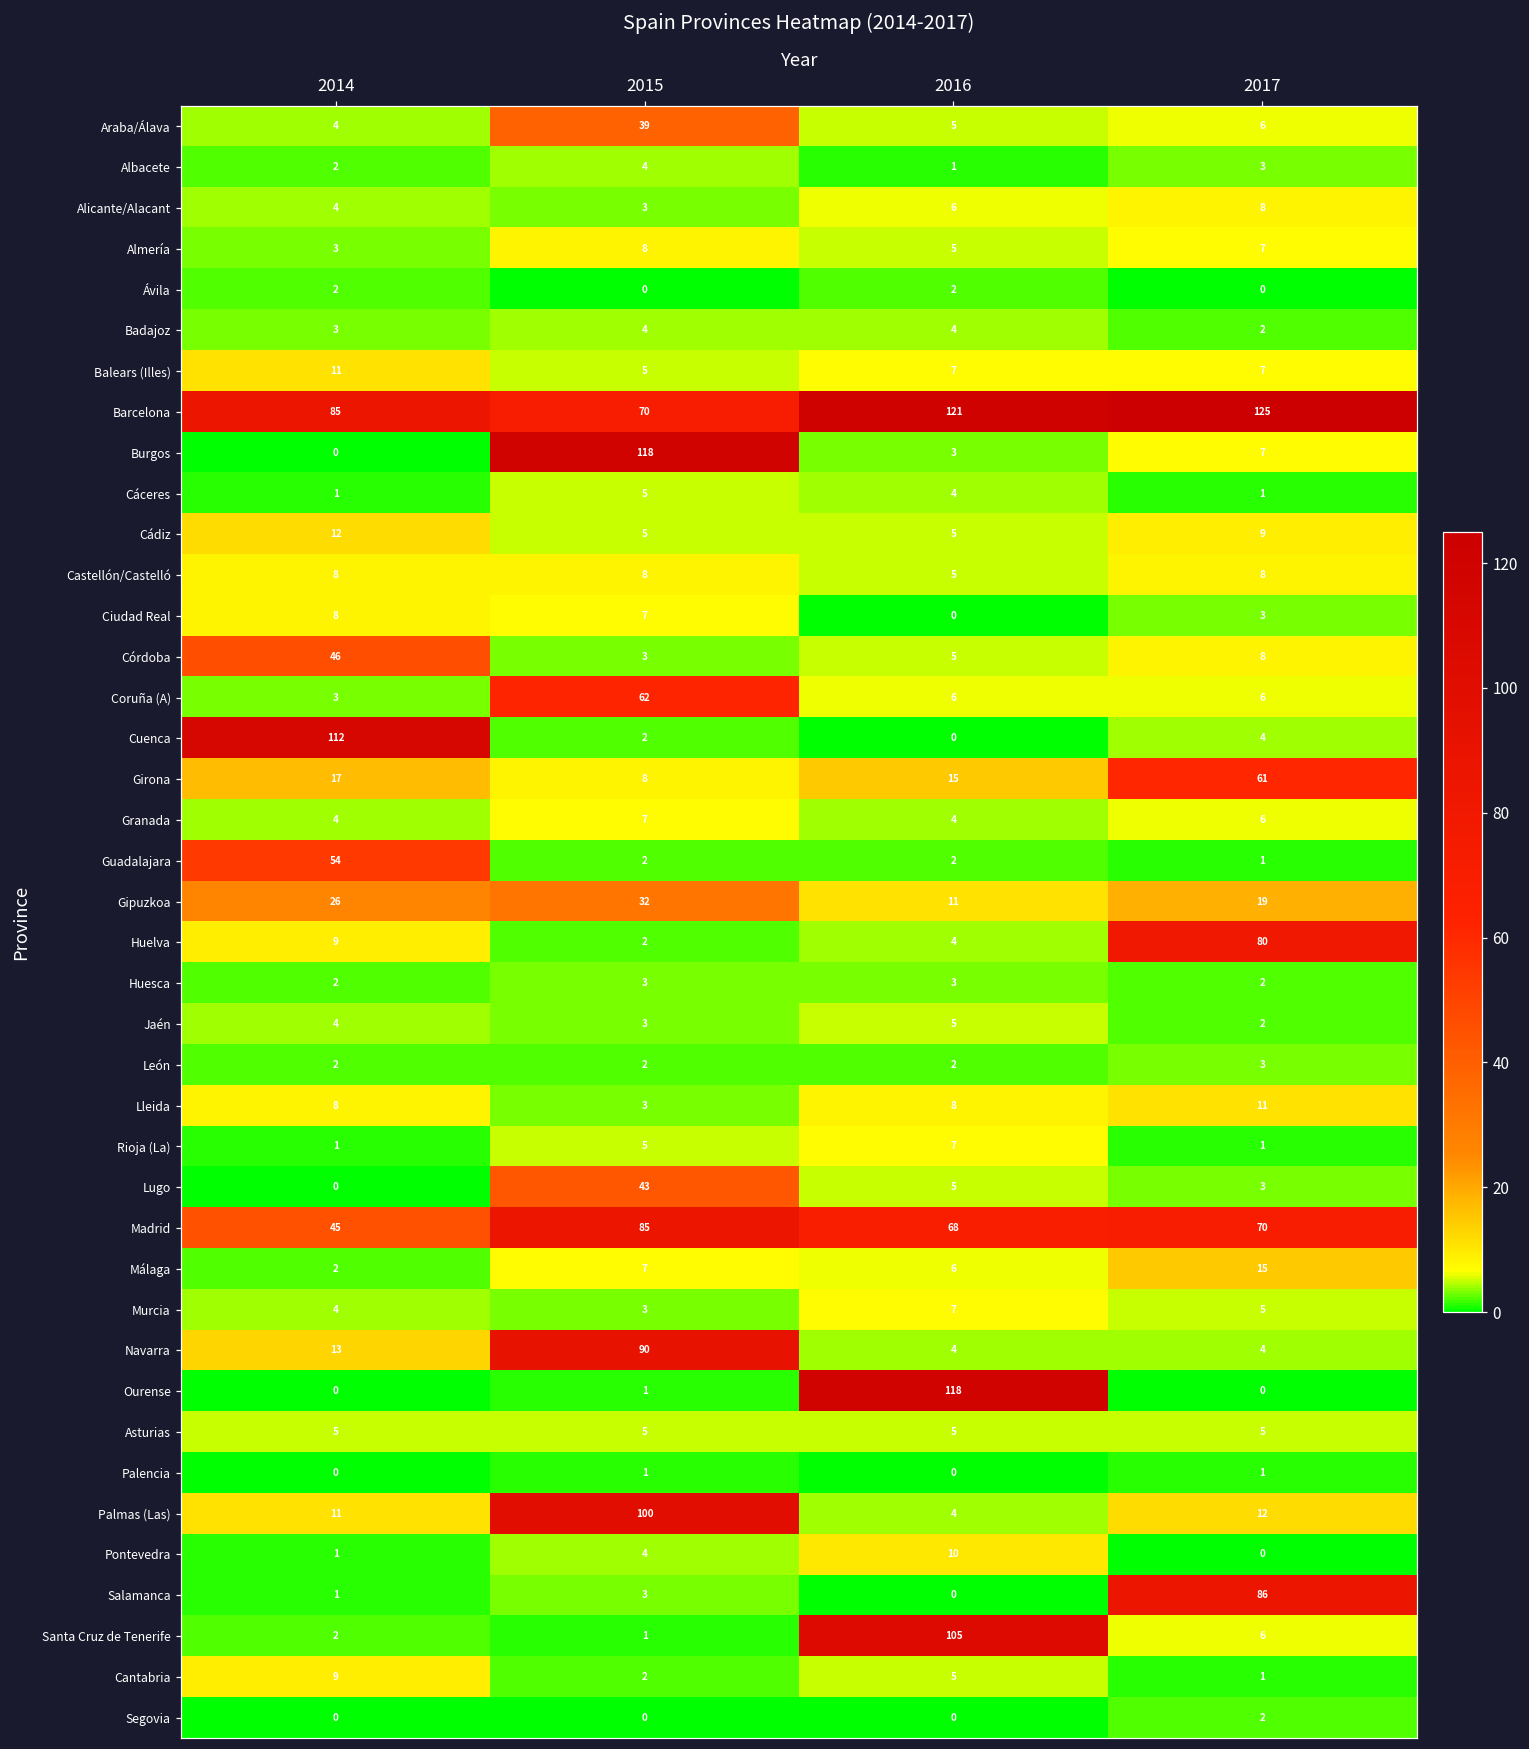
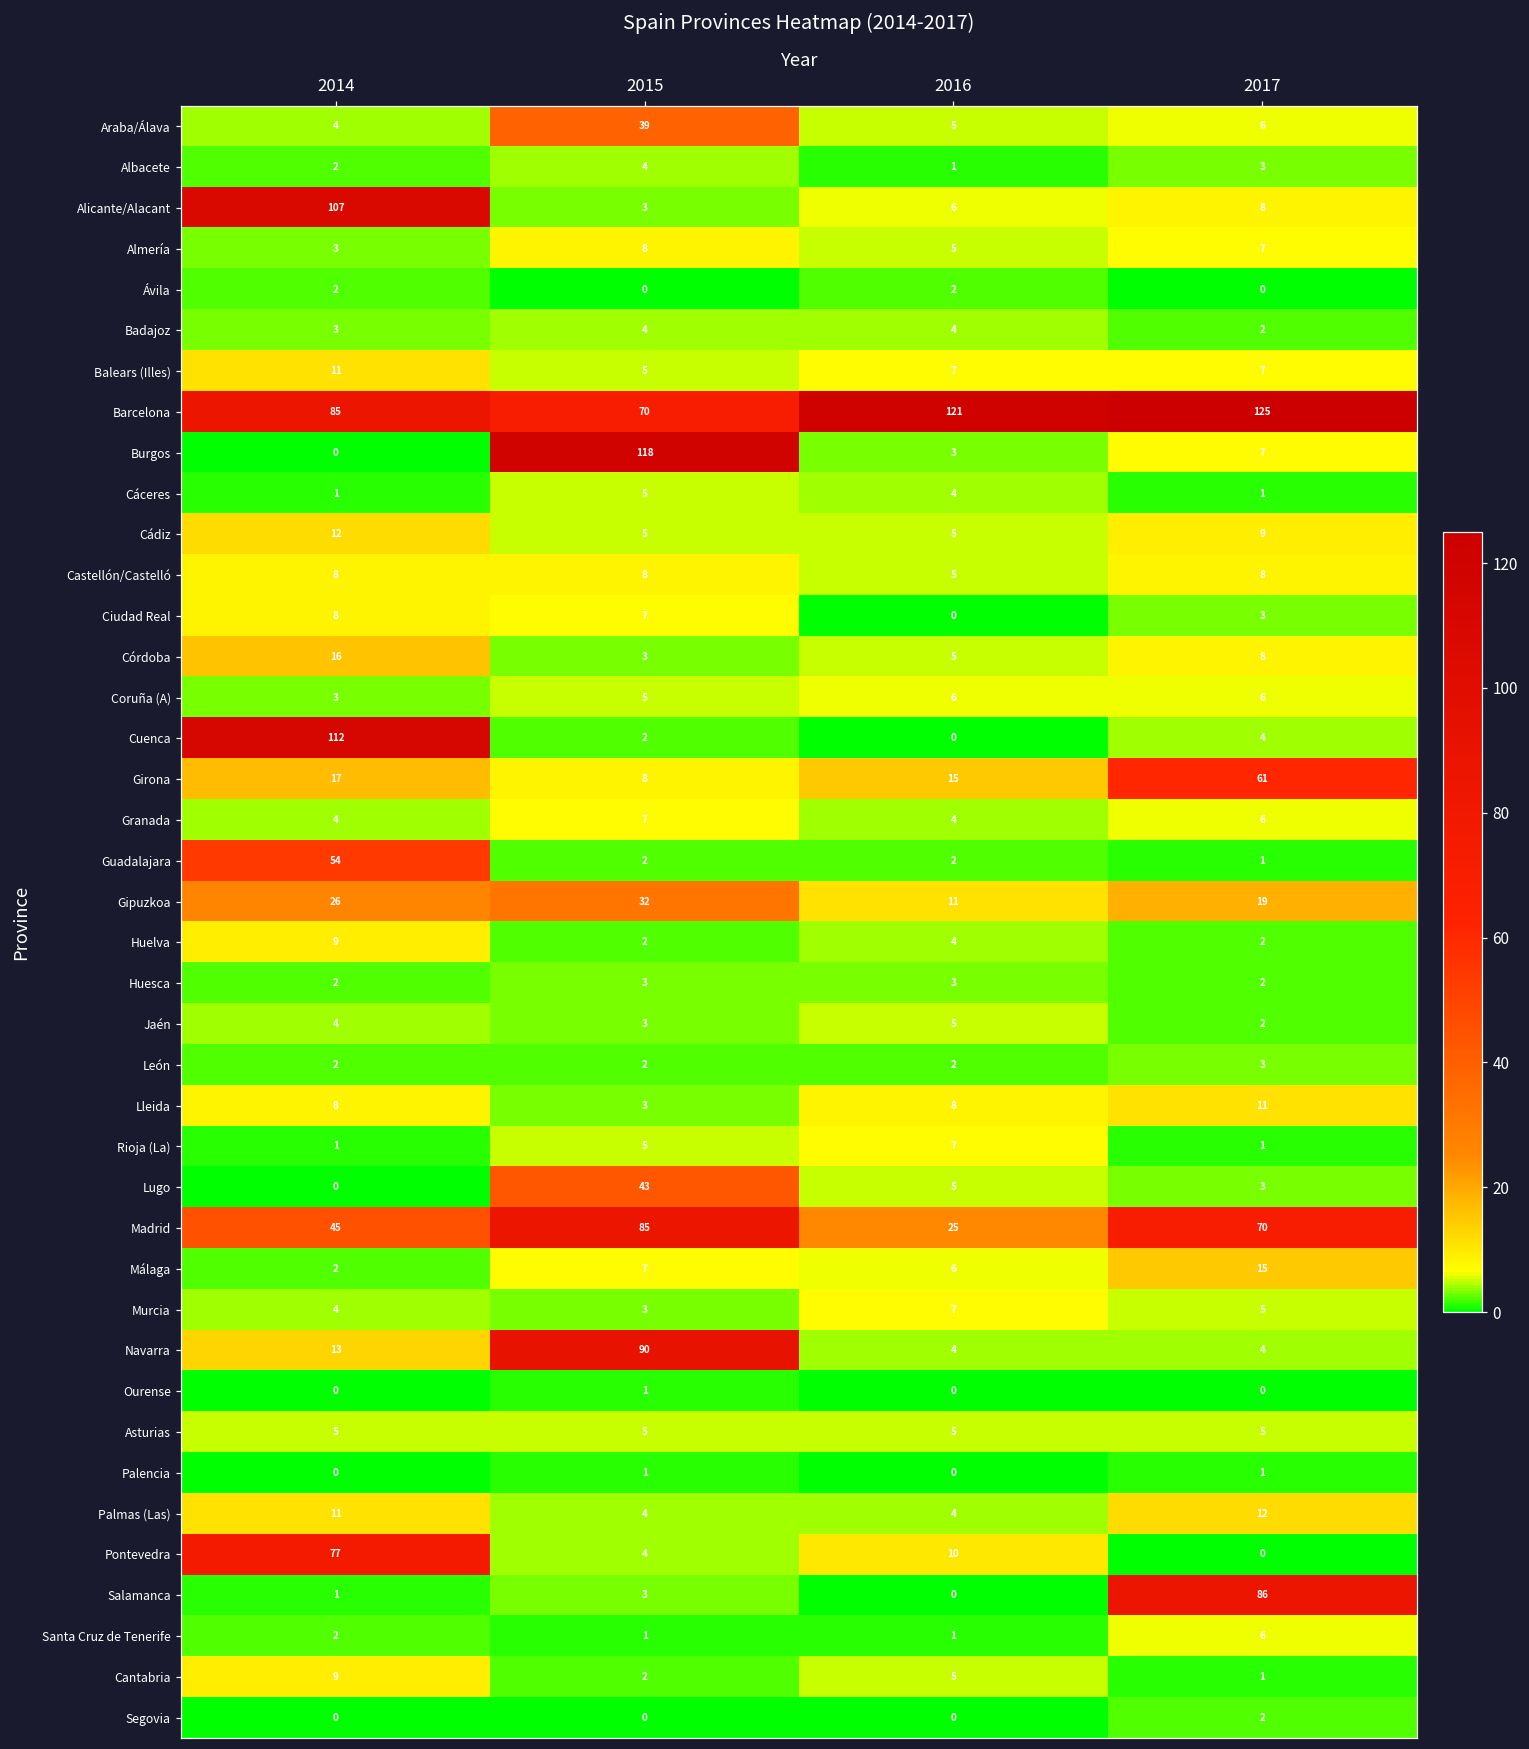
  {
    "Araba/Álava": {
      "2014": 4,
      "2015": 39,
      "2016": 5,
      "2017": 6
    },
    "Albacete": {
      "2014": 2,
      "2015": 4,
      "2016": 1,
      "2017": 3
    },
    "Alicante/Alacant": {
-     "2014": 4,
+     "2014": 107,
      "2015": 3,
      "2016": 6,
      "2017": 8
    },
    "Almería": {
      "2014": 3,
      "2015": 8,
      "2016": 5,
      "2017": 7
    },
    "Ávila": {
      "2014": 2,
      "2015": 0,
      "2016": 2,
      "2017": 0
    },
    "Badajoz": {
      "2014": 3,
      "2015": 4,
      "2016": 4,
      "2017": 2
    },
    "Balears (Illes)": {
      "2014": 11,
      "2015": 5,
      "2016": 7,
      "2017": 7
    },
    "Barcelona": {
      "2014": 85,
      "2015": 70,
      "2016": 121,
      "2017": 125
    },
    "Burgos": {
      "2014": 0,
      "2015": 118,
      "2016": 3,
      "2017": 7
    },
    "Cáceres": {
      "2014": 1,
      "2015": 5,
      "2016": 4,
      "2017": 1
    },
    "Cádiz": {
      "2014": 12,
      "2015": 5,
      "2016": 5,
      "2017": 9
    },
    "Castellón/Castelló": {
      "2014": 8,
      "2015": 8,
      "2016": 5,
      "2017": 8
    },
    "Ciudad Real": {
      "2014": 8,
      "2015": 7,
      "2016": 0,
      "2017": 3
    },
    "Córdoba": {
-     "2014": 46,
+     "2014": 16,
      "2015": 3,
      "2016": 5,
      "2017": 8
    },
    "Coruña (A)": {
      "2014": 3,
-     "2015": 62,
+     "2015": 5,
      "2016": 6,
      "2017": 6
    },
    "Cuenca": {
      "2014": 112,
      "2015": 2,
      "2016": 0,
      "2017": 4
    },
    "Girona": {
      "2014": 17,
      "2015": 8,
      "2016": 15,
      "2017": 61
    },
    "Granada": {
      "2014": 4,
      "2015": 7,
      "2016": 4,
      "2017": 6
    },
    "Guadalajara": {
      "2014": 54,
      "2015": 2,
      "2016": 2,
      "2017": 1
    },
    "Gipuzkoa": {
      "2014": 26,
      "2015": 32,
      "2016": 11,
      "2017": 19
    },
    "Huelva": {
      "2014": 9,
      "2015": 2,
      "2016": 4,
-     "2017": 80
+     "2017": 2
    },
    "Huesca": {
      "2014": 2,
      "2015": 3,
      "2016": 3,
      "2017": 2
    },
    "Jaén": {
      "2014": 4,
      "2015": 3,
      "2016": 5,
      "2017": 2
    },
    "León": {
      "2014": 2,
      "2015": 2,
      "2016": 2,
      "2017": 3
    },
    "Lleida": {
      "2014": 8,
      "2015": 3,
      "2016": 8,
      "2017": 11
    },
    "Rioja (La)": {
      "2014": 1,
      "2015": 5,
      "2016": 7,
      "2017": 1
    },
    "Lugo": {
      "2014": 0,
      "2015": 43,
      "2016": 5,
      "2017": 3
    },
    "Madrid": {
      "2014": 45,
      "2015": 85,
-     "2016": 68,
+     "2016": 25,
      "2017": 70
    },
    "Málaga": {
      "2014": 2,
      "2015": 7,
      "2016": 6,
      "2017": 15
    },
    "Murcia": {
      "2014": 4,
      "2015": 3,
      "2016": 7,
      "2017": 5
    },
    "Navarra": {
      "2014": 13,
      "2015": 90,
      "2016": 4,
      "2017": 4
    },
    "Ourense": {
      "2014": 0,
      "2015": 1,
-     "2016": 118,
+     "2016": 0,
      "2017": 0
    },
    "Asturias": {
      "2014": 5,
      "2015": 5,
      "2016": 5,
      "2017": 5
    },
    "Palencia": {
      "2014": 0,
      "2015": 1,
      "2016": 0,
      "2017": 1
    },
    "Palmas (Las)": {
      "2014": 11,
-     "2015": 100,
+     "2015": 4,
      "2016": 4,
      "2017": 12
    },
    "Pontevedra": {
-     "2014": 1,
+     "2014": 77,
      "2015": 4,
      "2016": 10,
      "2017": 0
    },
    "Salamanca": {
      "2014": 1,
      "2015": 3,
      "2016": 0,
      "2017": 86
    },
    "Santa Cruz de Tenerife": {
      "2014": 2,
      "2015": 1,
-     "2016": 105,
+     "2016": 1,
      "2017": 6
    },
    "Cantabria": {
      "2014": 9,
      "2015": 2,
      "2016": 5,
      "2017": 1
    },
    "Segovia": {
      "2014": 0,
      "2015": 0,
      "2016": 0,
      "2017": 2
    }
  }
